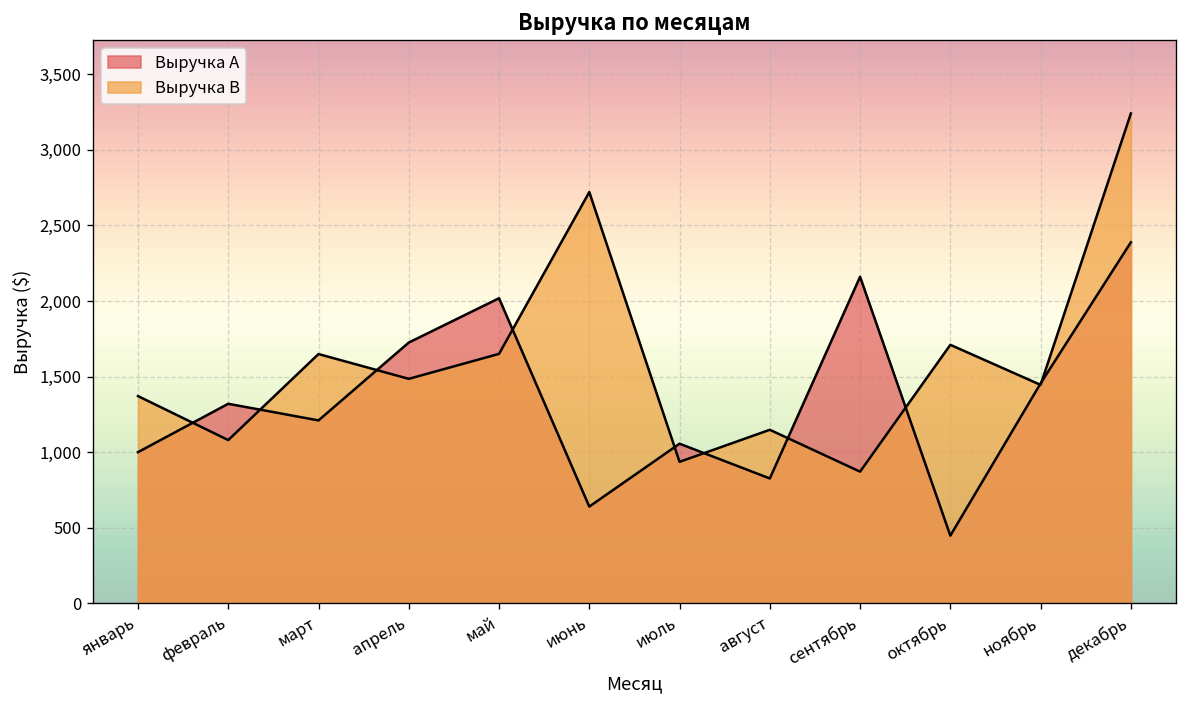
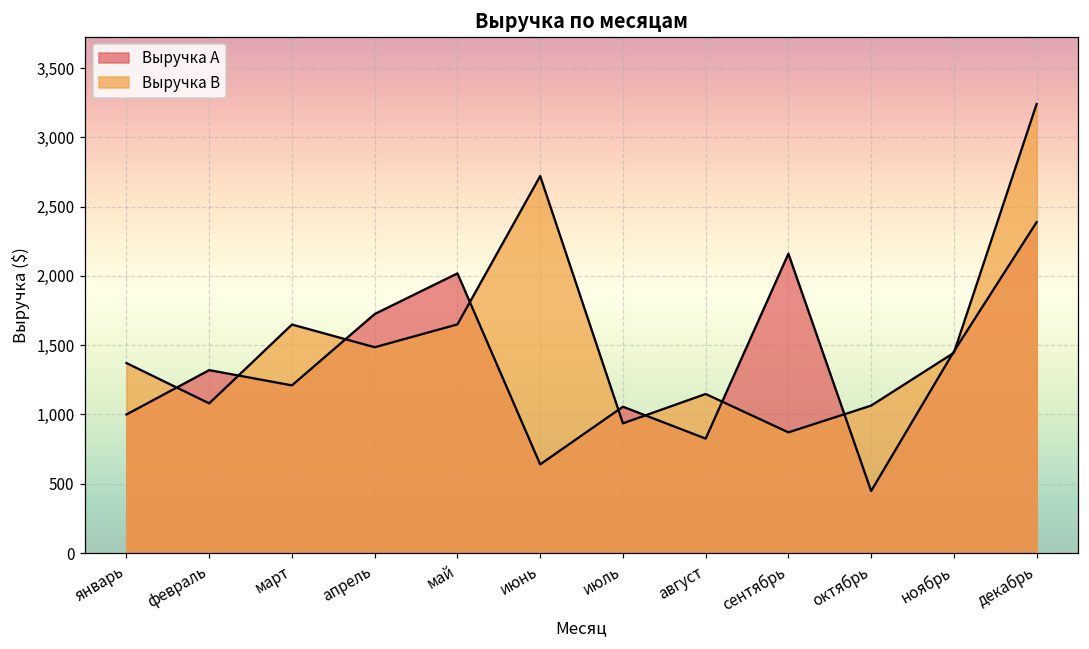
  {
    "Выручка A": {
      "январь": "1,000",
      "февраль": "1,320",
      "март": "1,210",
      "апрель": "1,730",
      "май": "2,020",
      "июнь": "640",
      "июль": "1,060",
      "август": "830",
      "сентябрь": "2,160",
      "октябрь": "450",
      "декабрь": "2,390"
    },
    "Выручка B": {
      "январь": "1,370",
      "февраль": "1,080",
      "март": "1,650",
      "апрель": "1,490",
      "май": "1,650",
      "июнь": "2,720",
      "июль": "940",
      "август": "1,150",
      "сентябрь": "870",
-     "октябрь": "1,710",
+     "октябрь": "1,060",
      "декабрь": "3,240"
    }
  }
